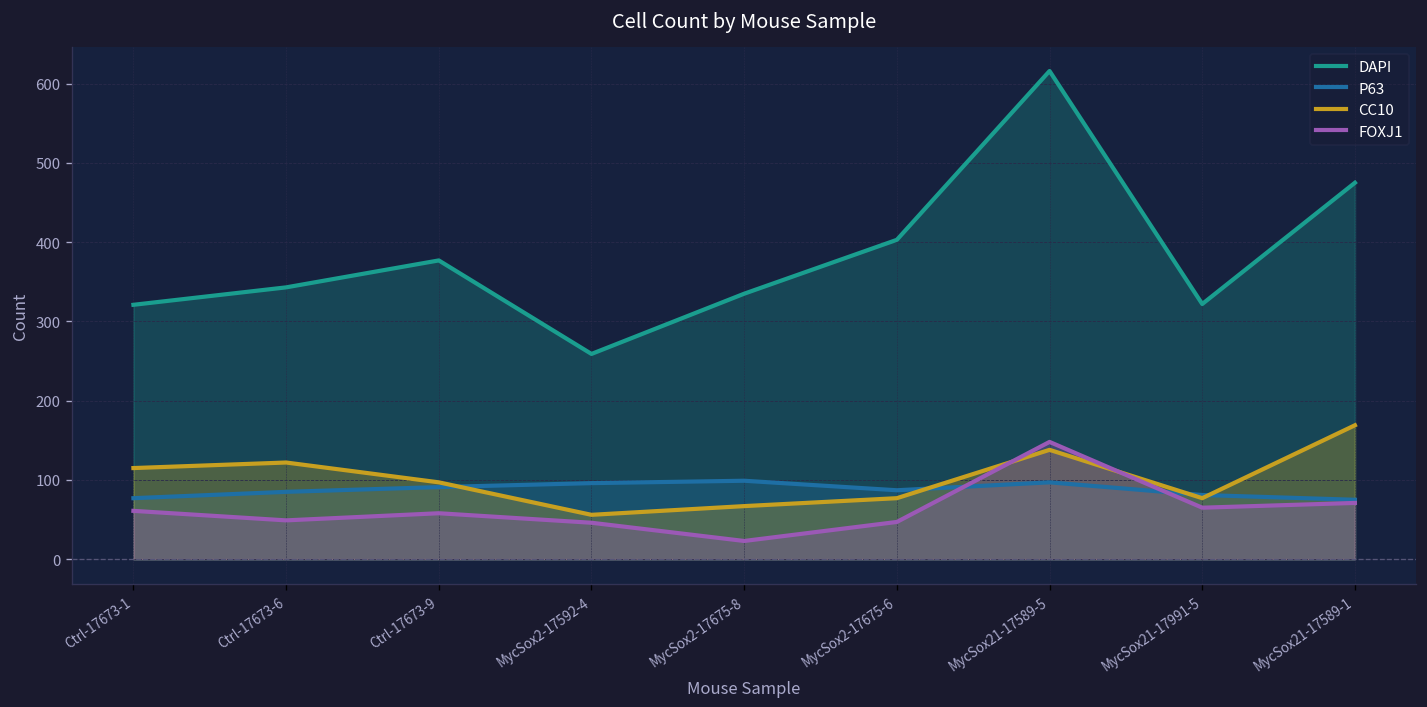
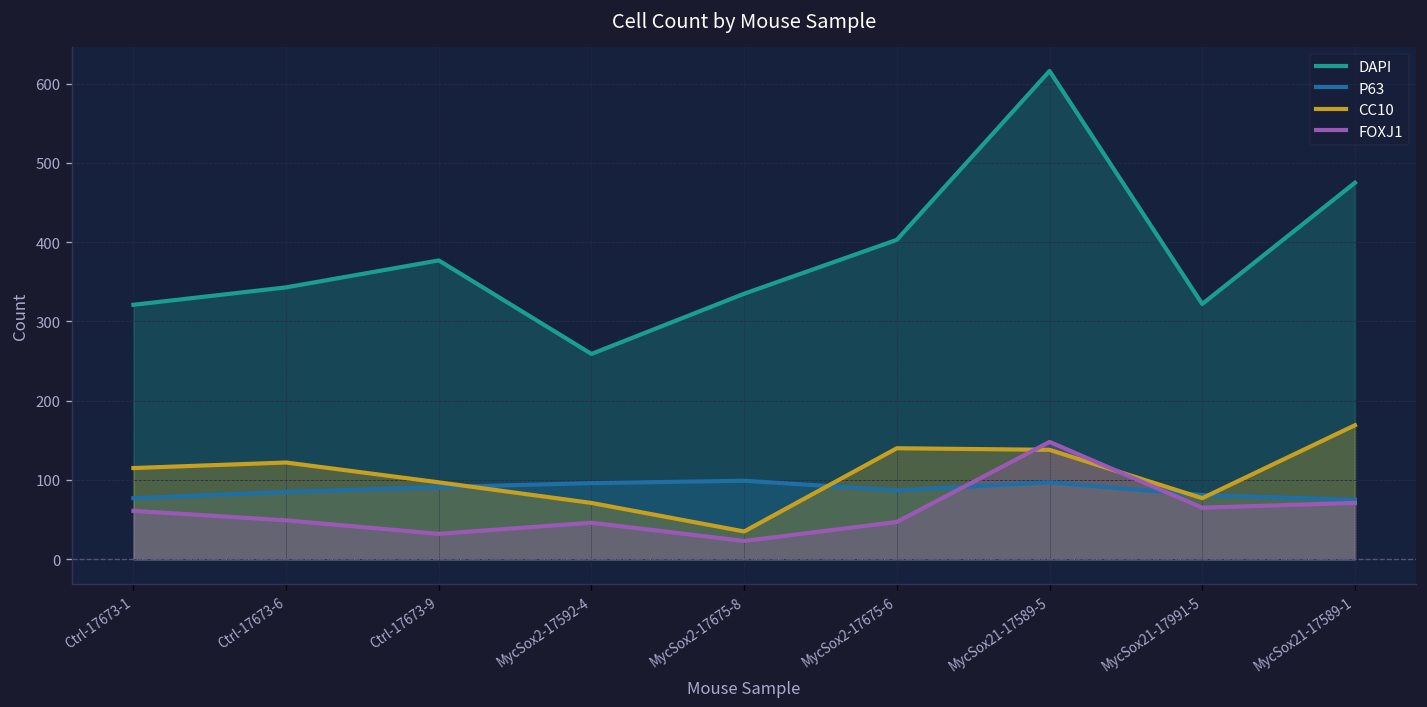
  {
    "CC10": {
      "Ctrl-17673-1": 120,
      "Ctrl-17673-6": 120,
      "Ctrl-17673-9": 100,
-     "MycSox2-17592-4": 60,
-     "MycSox2-17675-8": 70,
-     "MycSox2-17675-6": 80,
+     "MycSox2-17592-4": 70,
+     "MycSox2-17675-8": 40,
+     "MycSox2-17675-6": 140,
      "MycSox21-17589-5": 140,
      "MycSox21-17991-5": 80,
      "MycSox21-17589-1": 170
    },
    "FOXJ1": {
      "Ctrl-17673-1": 60,
      "Ctrl-17673-6": 50,
-     "Ctrl-17673-9": 60,
+     "Ctrl-17673-9": 30,
      "MycSox2-17592-4": 50,
      "MycSox2-17675-8": 20,
      "MycSox2-17675-6": 50,
      "MycSox21-17589-5": 150,
      "MycSox21-17991-5": 70,
      "MycSox21-17589-1": 70
    }
  }
